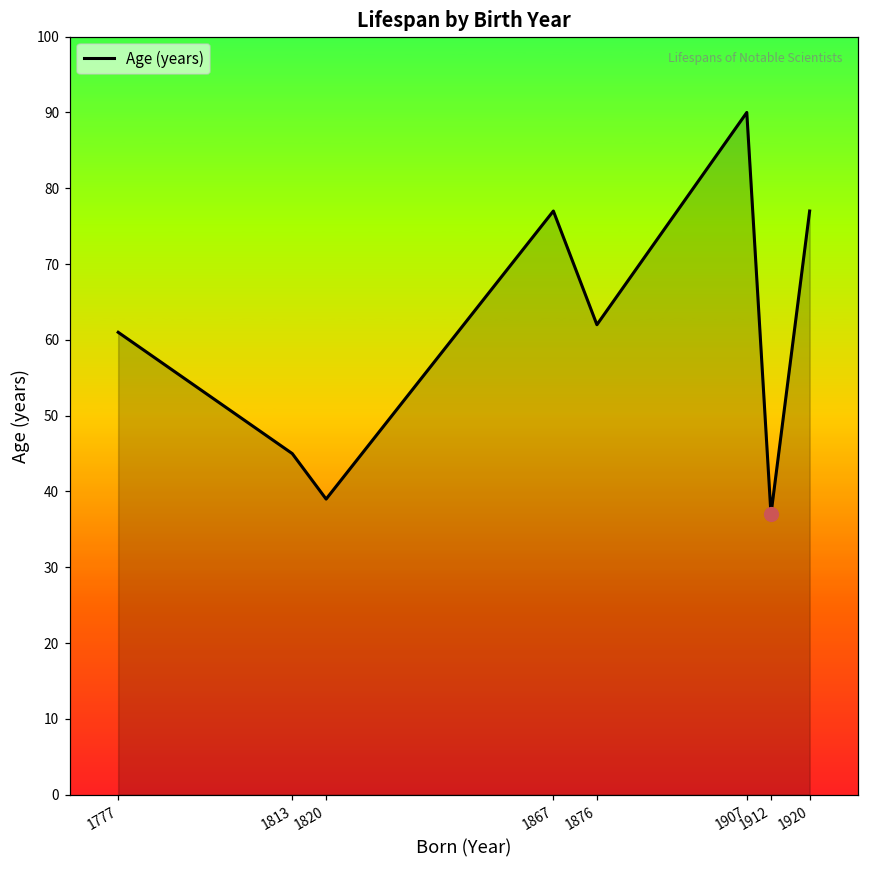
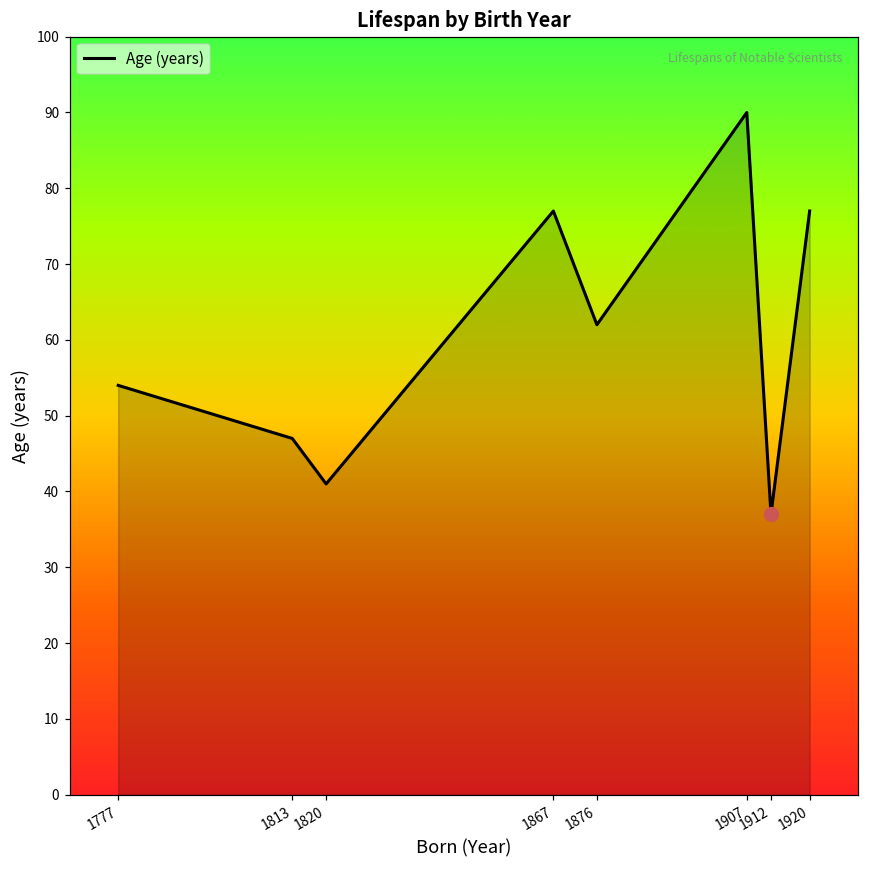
  {
    "Age (years)": {
-     "1777": 61,
-     "1813": 45,
-     "1820": 39,
+     "1777": 54,
+     "1813": 47,
+     "1820": 41,
      "1867": 77,
      "1876": 62,
      "1907": 90,
      "1920": 77
    }
  }
